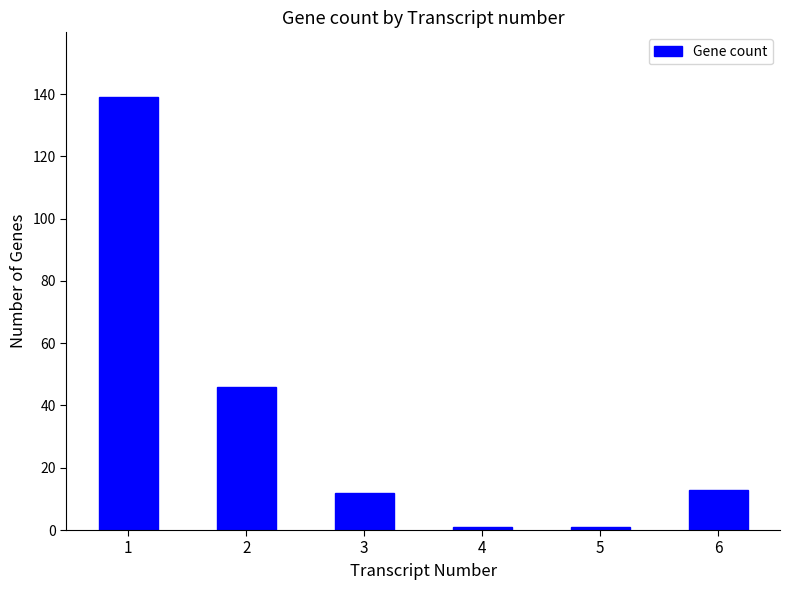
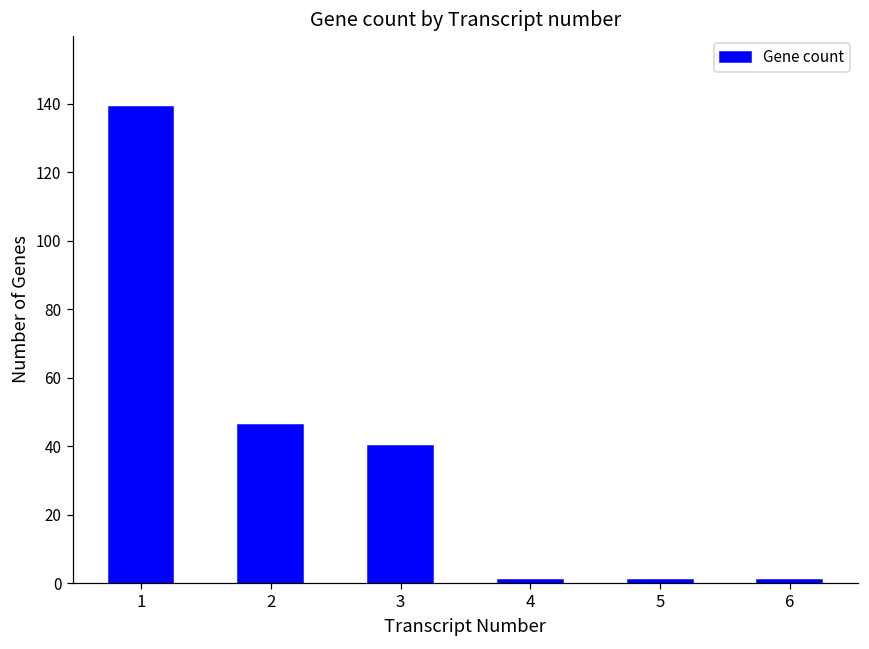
  {
    "1": 139,
    "2": 46,
-   "3": 12,
+   "3": 40,
    "4": 1,
    "5": 1,
-   "6": 13
+   "6": 1
  }
